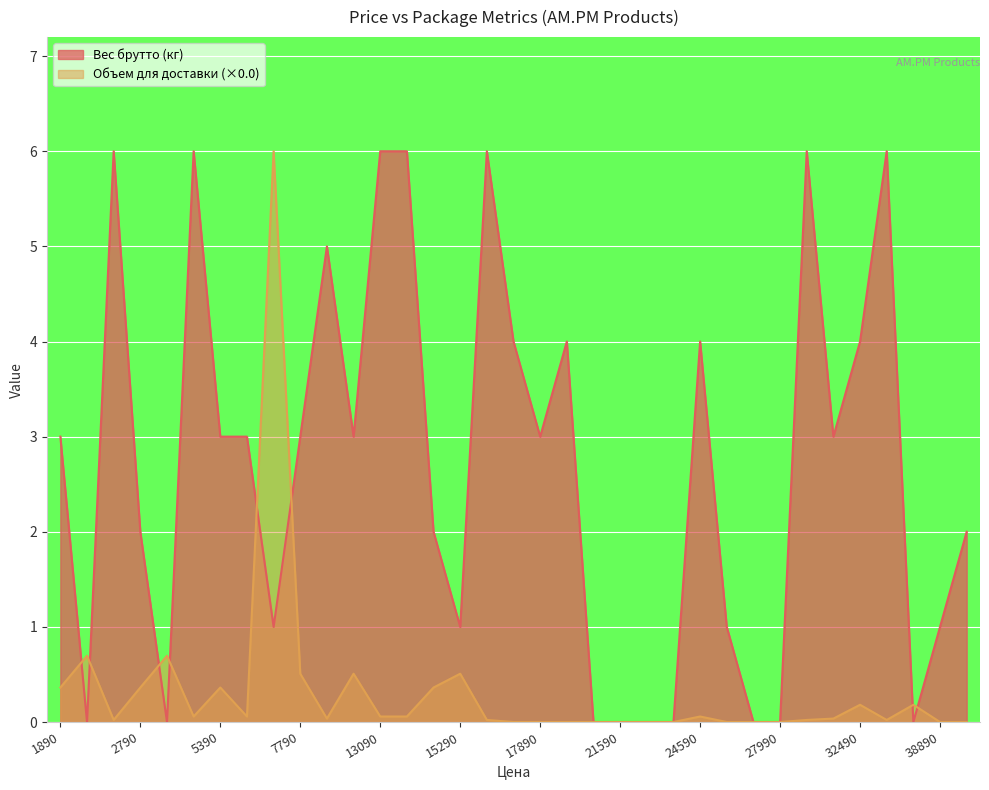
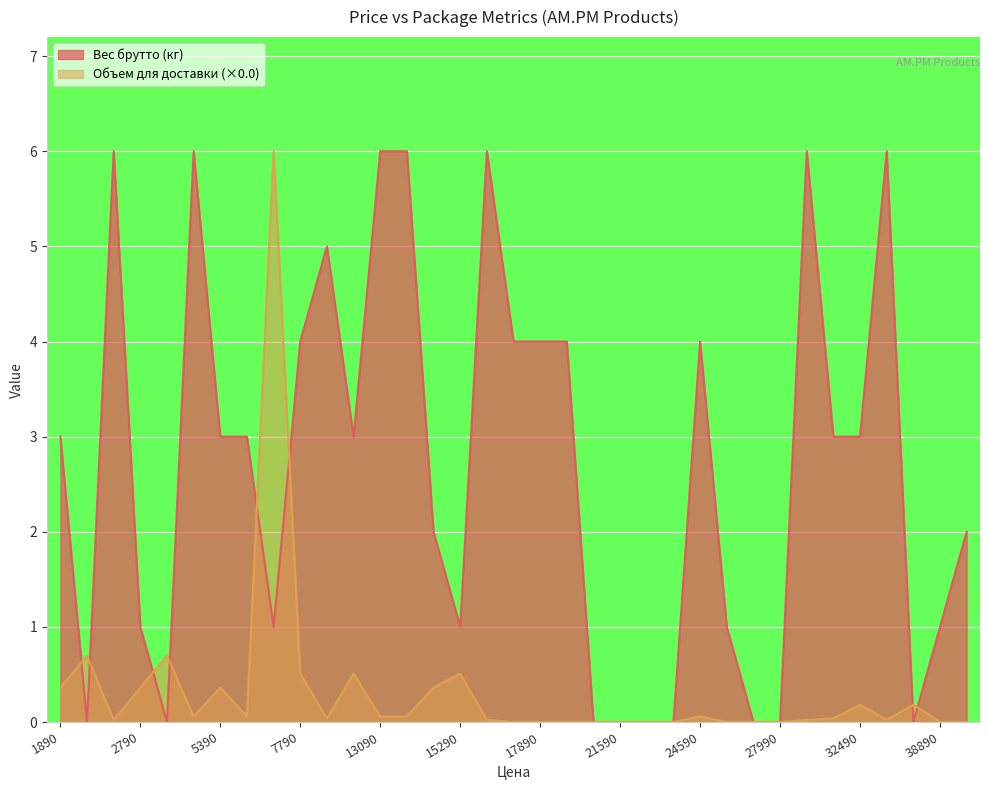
  {
    "Вес брутто (кг)": {
      "1890": 3,
-     "2790": 2,
+     "2790": 1,
      "5390": 3,
-     "7790": 3,
+     "7790": 4,
      "13090": 6,
      "15290": 1,
-     "17890": 3,
+     "17890": 4,
      "24590": 4,
-     "32490": 4,
+     "32490": 3,
      "38890": 1
    }
  }
